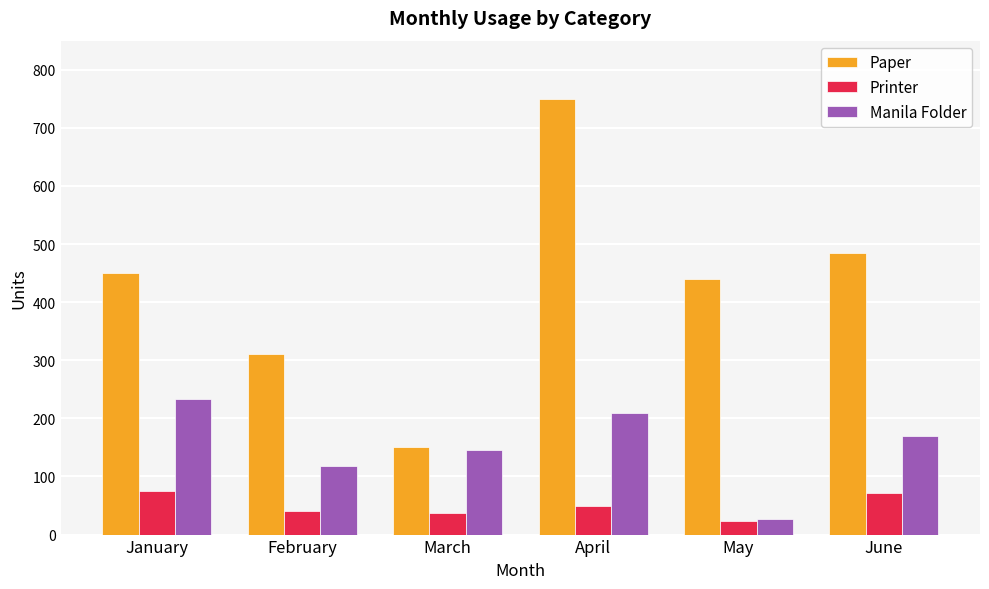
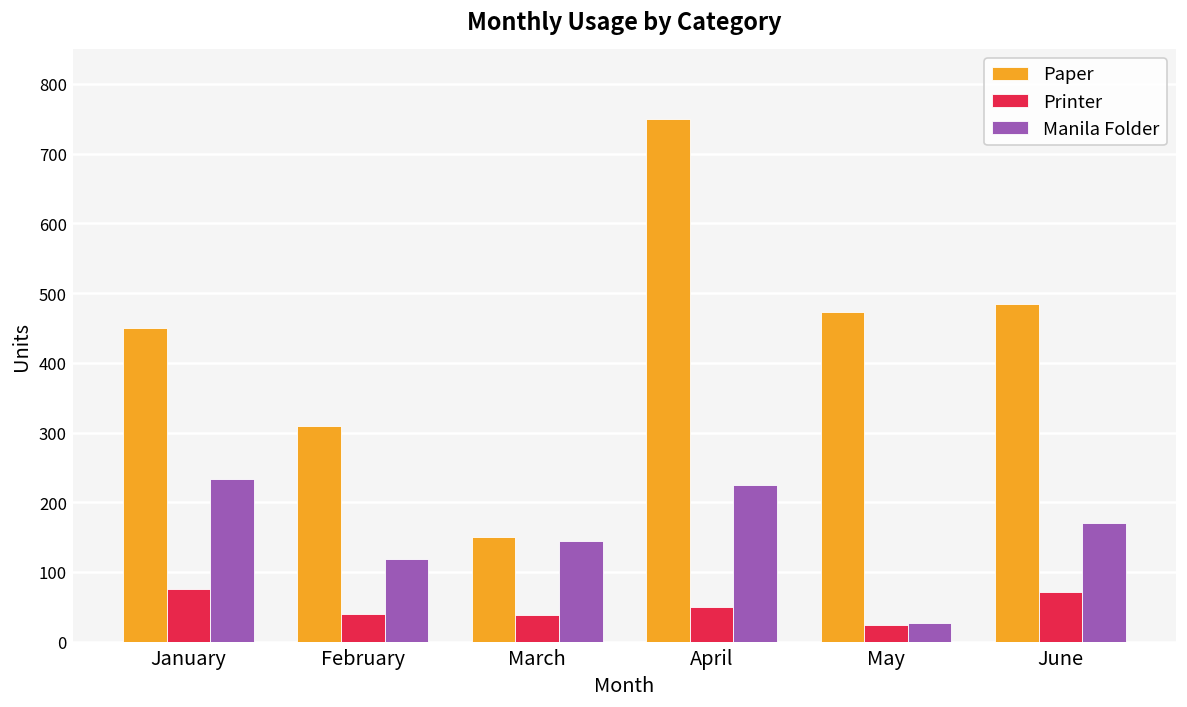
  {
    "Paper": {
      "January": 450,
      "February": 310,
      "March": 150,
      "April": 750,
-     "May": 440,
+     "May": 470,
      "June": 490
    },
    "Printer": {
      "January": 80,
      "February": 40,
      "March": 40,
      "April": 50,
      "May": 20,
      "June": 70
    },
    "Manila Folder": {
      "January": 230,
      "February": 120,
      "March": 150,
-     "April": 210,
+     "April": 230,
      "May": 30,
      "June": 170
    }
  }
